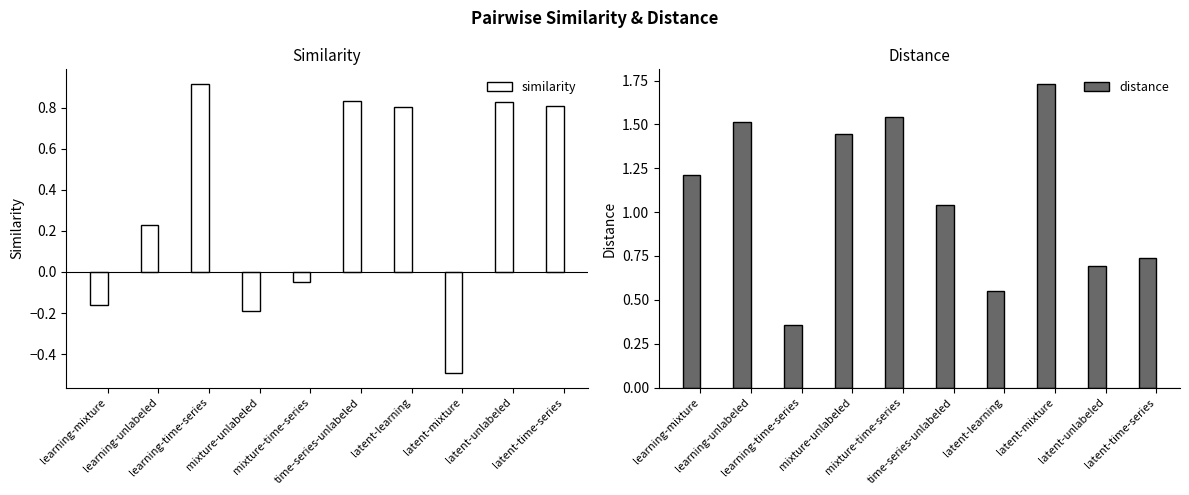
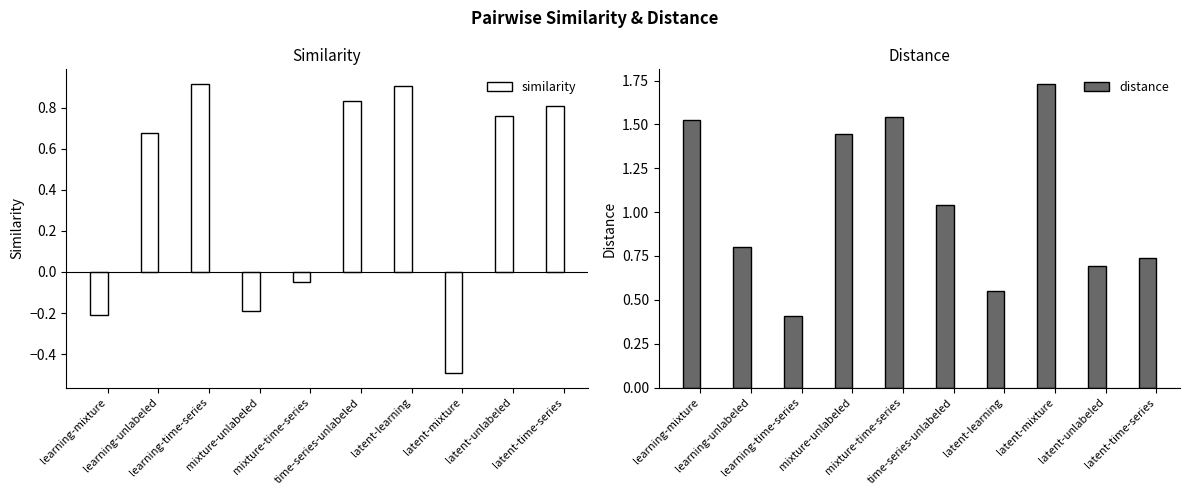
  {
    "Similarity": {
-     "learning-mixture": -0.16,
-     "learning-unlabeled": 0.23,
+     "learning-mixture": -0.21,
+     "learning-unlabeled": 0.68,
      "learning-time-series": 0.92,
      "mixture-unlabeled": -0.19,
      "mixture-time-series": -0.05,
      "time-series-unlabeled": 0.84,
-     "latent-learning": 0.80,
+     "latent-learning": 0.91,
      "latent-mixture": -0.49,
-     "latent-unlabeled": 0.83,
+     "latent-unlabeled": 0.76,
      "latent-time-series": 0.81
    },
    "Distance": {
-     "learning-mixture": 1.21,
-     "learning-unlabeled": 1.51,
-     "learning-time-series": 0.36,
+     "learning-mixture": 1.52,
+     "learning-unlabeled": 0.80,
+     "learning-time-series": 0.41,
      "mixture-unlabeled": 1.45,
      "mixture-time-series": 1.54,
      "time-series-unlabeled": 1.04,
      "latent-learning": 0.55,
      "latent-mixture": 1.73,
      "latent-unlabeled": 0.69,
      "latent-time-series": 0.74
    }
  }
